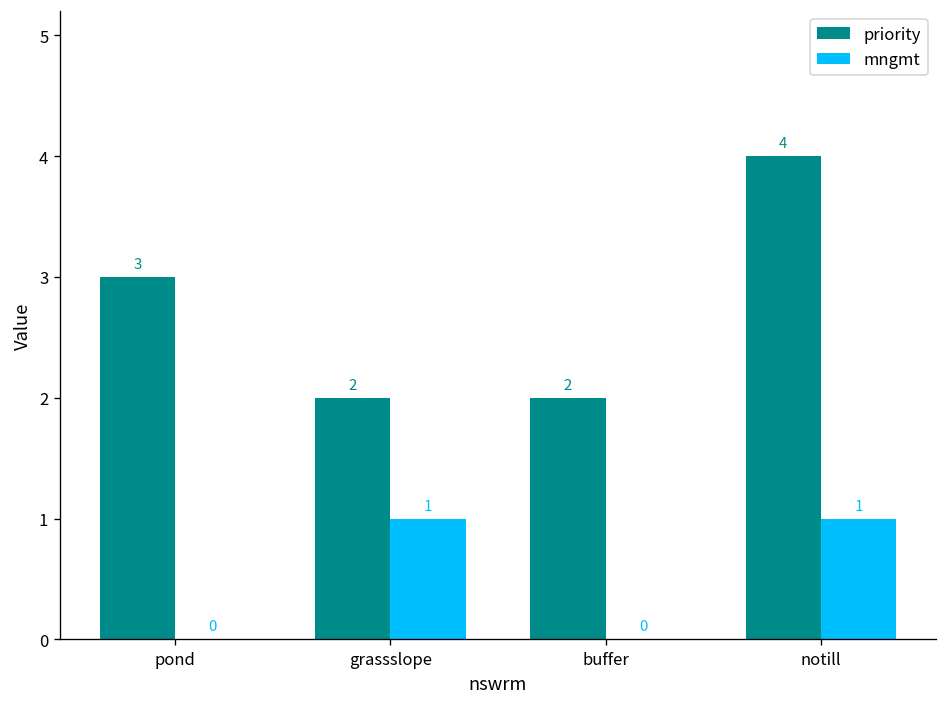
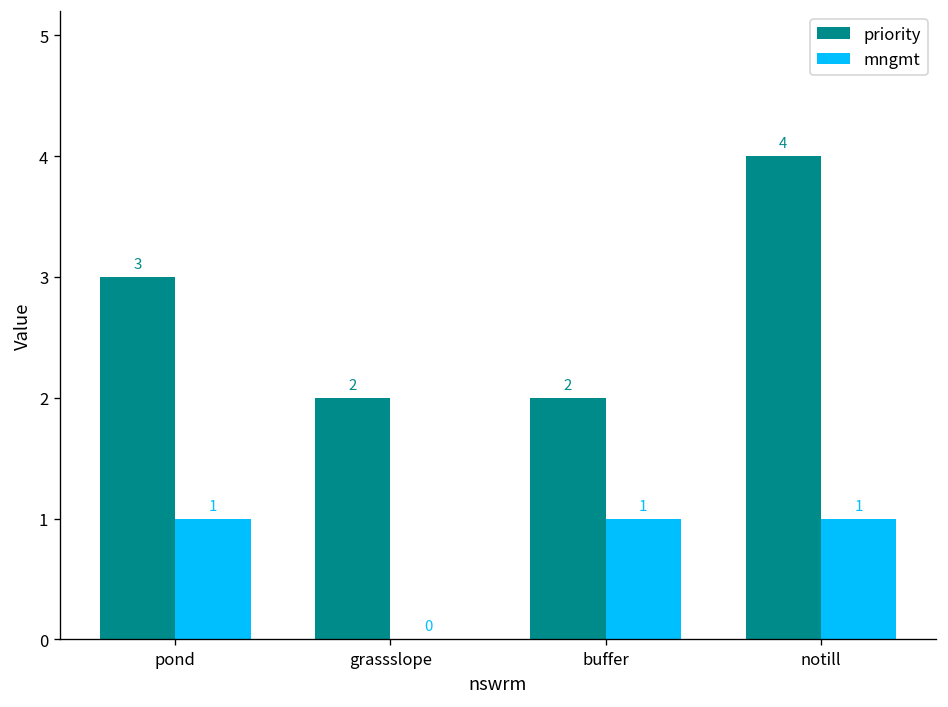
  {
    "priority": {
      "pond": 3,
      "grassslope": 2,
      "buffer": 2,
      "notill": 4
    },
    "mngmt": {
-     "pond": 0,
-     "grassslope": 1,
-     "buffer": 0,
+     "pond": 1,
+     "grassslope": 0,
+     "buffer": 1,
      "notill": 1
    }
  }
